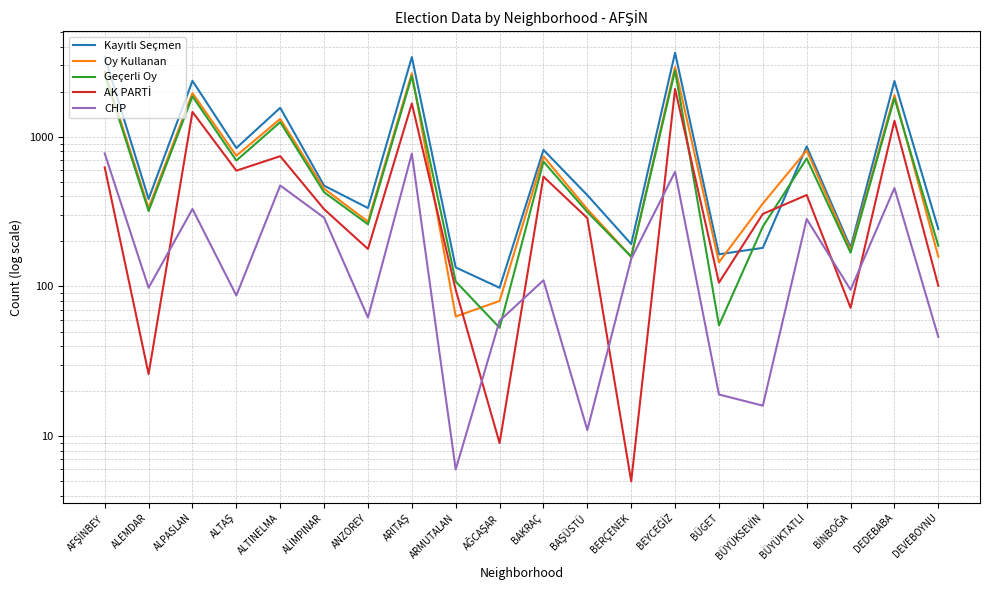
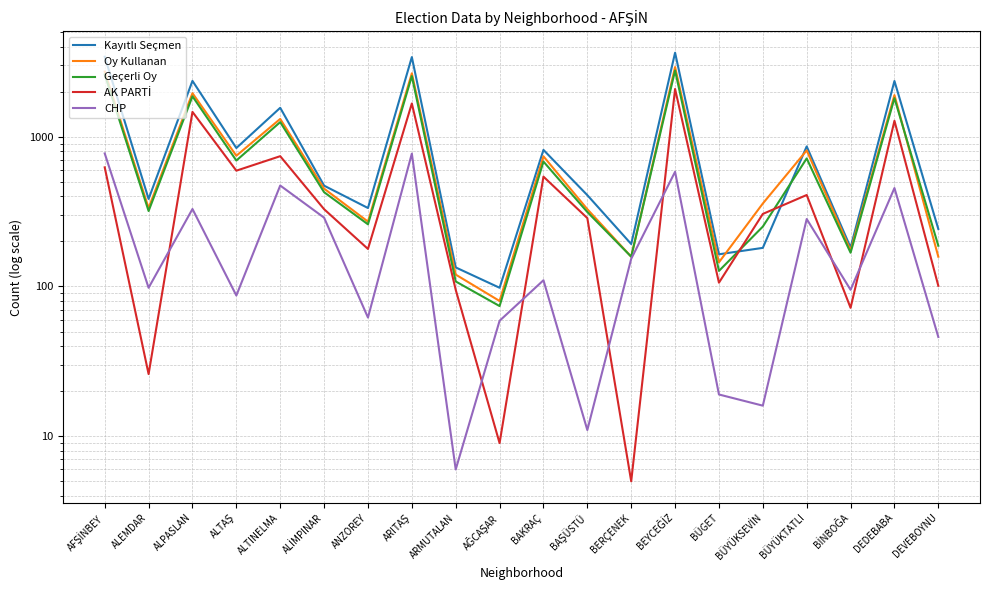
  {
    "Kayıtlı Seçmen": {
      "ALEMDAR": 380,
      "ALPASLAN": 2400,
      "ALTAŞ": 800,
      "ALTINELMA": 1600,
      "ALİMPINAR": 470,
      "ANZOREY": 330,
      "ARITAŞ": 3400,
      "ARMUTALAN": 130,
      "AĞCAŞAR": 100,
      "BAKRAÇ": 800,
      "BAŞÜSTÜ": 410,
      "BERÇENEK": 190,
      "BEYCEĞİZ": 3600,
      "BÜGET": 160,
      "BÜYÜKSEVİN": 180,
      "BÜYÜKTATLI": 900,
      "BİNBOĞA": 180,
      "DEDEBABA": 2400,
      "DEVEBOYNU": 240
    },
    "Oy Kullanan": {
      "ALEMDAR": 330,
      "ALPASLAN": 2000,
      "ALTAŞ": 700,
      "ALTINELMA": 1300,
      "ALİMPINAR": 450,
      "ANZOREY": 270,
      "ARITAŞ": 2700,
-     "ARMUTALAN": 63,
+     "ARMUTALAN": 120,
      "AĞCAŞAR": 80,
      "BAKRAÇ": 700,
      "BAŞÜSTÜ": 330,
      "BEYCEĞİZ": 2900,
      "BÜGET": 150,
      "BÜYÜKSEVİN": 360,
      "BÜYÜKTATLI": 800,
      "DEDEBABA": 1900,
      "DEVEBOYNU": 160
    },
    "Geçerli Oy": {
      "ALEMDAR": 320,
      "ALPASLAN": 1900,
      "ALTAŞ": 700,
      "ALTINELMA": 1300,
      "ALİMPINAR": 430,
      "ANZOREY": 260,
      "ARITAŞ": 2500,
      "ARMUTALAN": 110,
-     "AĞCAŞAR": 53,
+     "AĞCAŞAR": 70,
      "BAKRAÇ": 700,
      "BAŞÜSTÜ": 310,
      "BEYCEĞİZ": 2800,
-     "BÜGET": 55,
+     "BÜGET": 130,
      "BÜYÜKSEVİN": 250,
      "BÜYÜKTATLI": 700,
      "DEDEBABA": 1800,
      "DEVEBOYNU": 190
    },
    "AK PARTİ": {
      "AFŞİNBEY": 620,
      "ALEMDAR": 26,
      "ALPASLAN": 1500,
      "ALTAŞ": 590,
      "ALTINELMA": 700,
      "ALİMPINAR": 330,
      "ANZOREY": 180,
      "ARITAŞ": 1700,
      "ARMUTALAN": 100,
      "AĞCAŞAR": 9,
      "BAKRAÇ": 540,
      "BAŞÜSTÜ": 290,
      "BERÇENEK": 5,
      "BEYCEĞİZ": 2100,
      "BÜGET": 110,
      "BÜYÜKSEVİN": 310,
      "BÜYÜKTATLI": 410,
      "BİNBOĞA": 70,
      "DEDEBABA": 1300,
      "DEVEBOYNU": 100
    },
    "CHP": {
      "AFŞİNBEY": 800,
      "ALEMDAR": 100,
      "ALPASLAN": 330,
      "ALTAŞ": 90,
      "ALTINELMA": 470,
      "ALİMPINAR": 290,
      "ANZOREY": 62,
      "ARITAŞ": 800,
      "ARMUTALAN": 6,
      "AĞCAŞAR": 59,
      "BAKRAÇ": 110,
      "BAŞÜSTÜ": 11,
      "BEYCEĞİZ": 580,
      "BÜGET": 19,
      "BÜYÜKSEVİN": 16,
      "BÜYÜKTATLI": 280,
      "BİNBOĞA": 100,
      "DEDEBABA": 450,
      "DEVEBOYNU": 46
    }
  }
